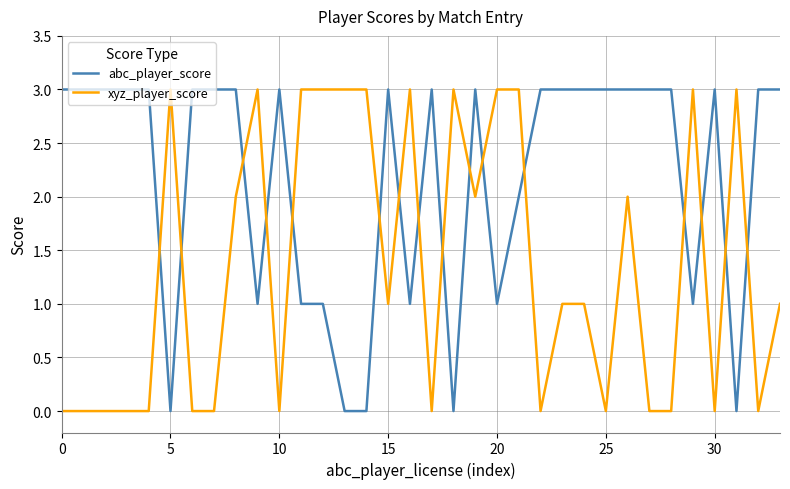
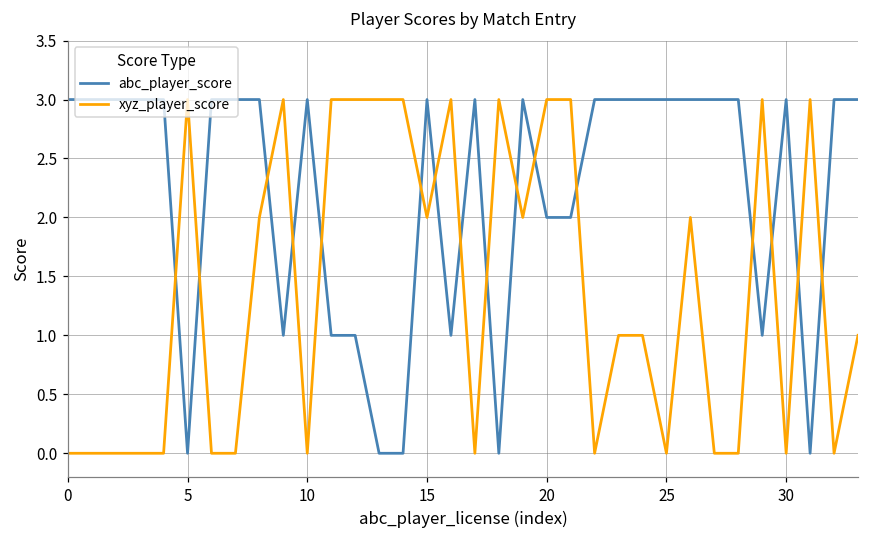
  {
    "abc_player_score": {
      "0": 3,
      "5": 0,
      "10": 3,
      "15": 3,
-     "20": 1,
+     "20": 2,
      "25": 3,
      "30": 3
    },
    "xyz_player_score": {
      "0": 0,
      "10": 0,
-     "15": 1,
+     "15": 2,
      "20": 3,
      "25": 0,
      "30": 0
    }
  }
